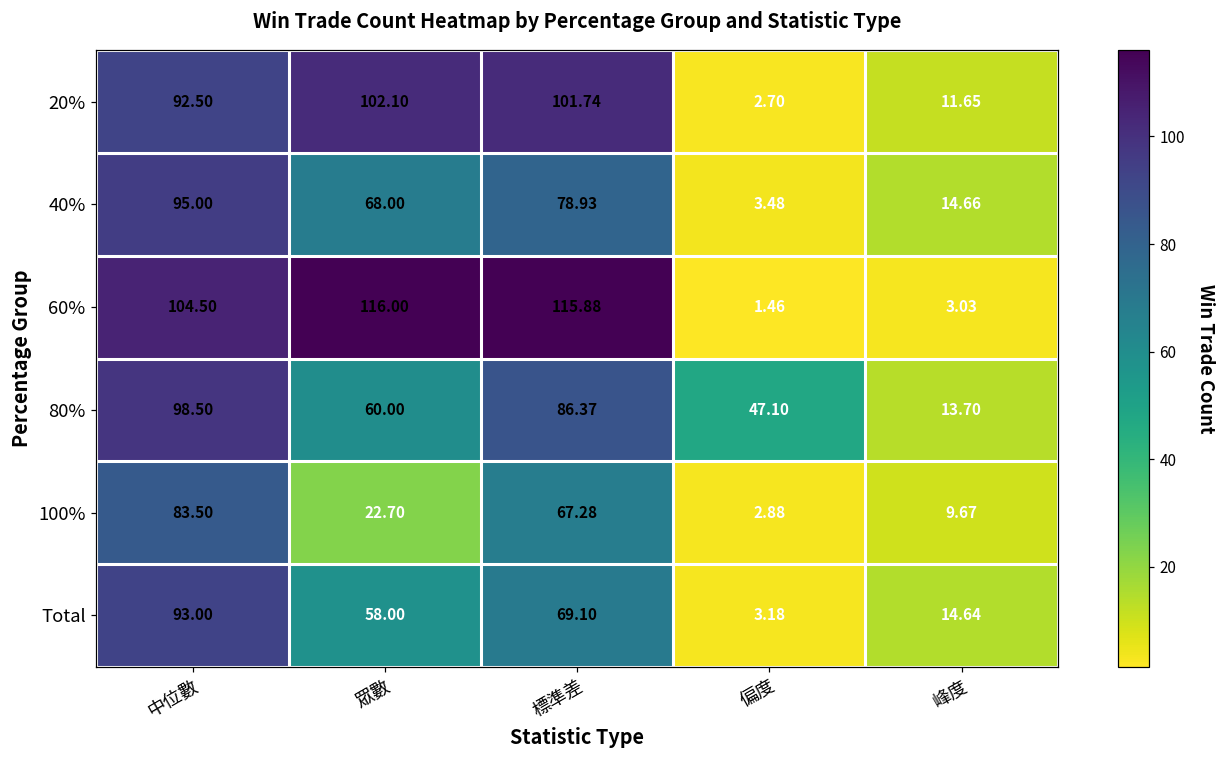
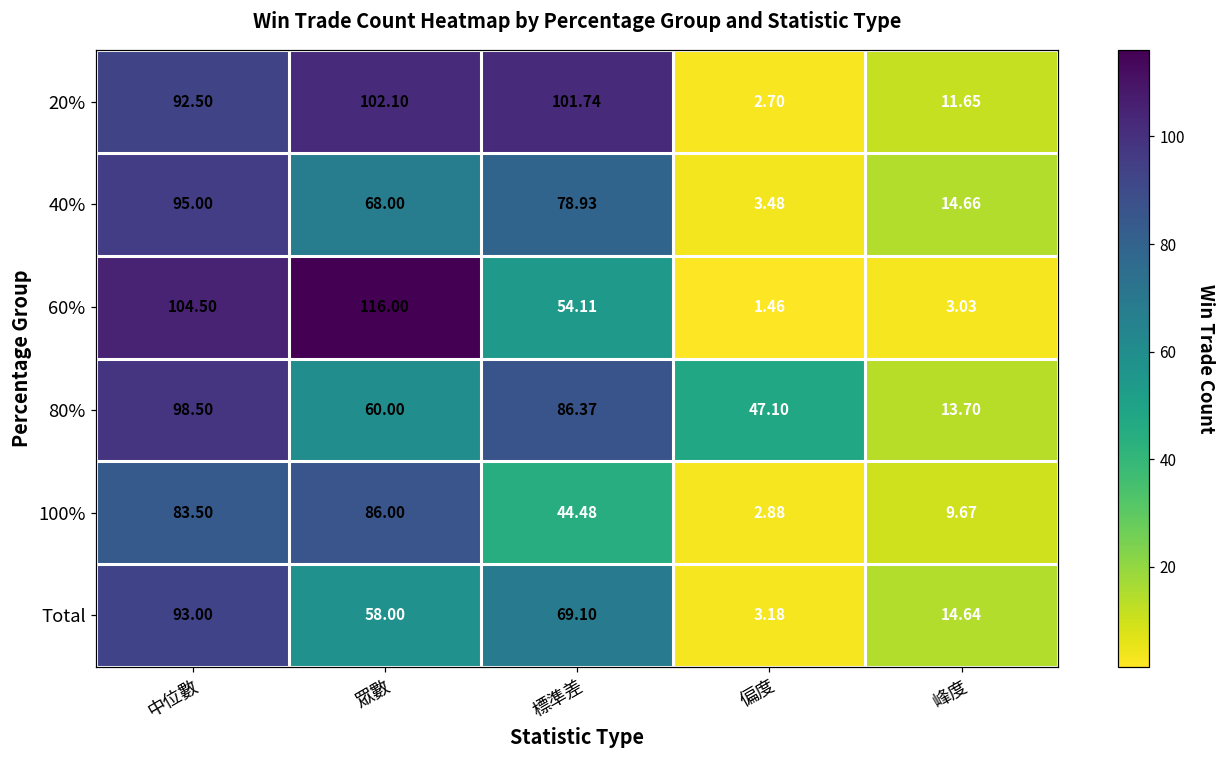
  {
    "20%": {
      "中位數": 92.50,
      "眾數": 102.10,
      "標準差": 101.74,
      "偏度": 2.70,
      "峰度": 11.65
    },
    "40%": {
      "中位數": 95.00,
      "眾數": 68.00,
      "標準差": 78.93,
      "偏度": 3.48,
      "峰度": 14.66
    },
    "60%": {
      "中位數": 104.50,
      "眾數": 116.00,
-     "標準差": 115.88,
+     "標準差": 54.11,
      "偏度": 1.46,
      "峰度": 3.03
    },
    "80%": {
      "中位數": 98.50,
      "眾數": 60.00,
      "標準差": 86.37,
      "偏度": 47.10,
      "峰度": 13.70
    },
    "100%": {
      "中位數": 83.50,
-     "眾數": 22.70,
-     "標準差": 67.28,
+     "眾數": 86.00,
+     "標準差": 44.48,
      "偏度": 2.88,
      "峰度": 9.67
    },
    "Total": {
      "中位數": 93.00,
      "眾數": 58.00,
      "標準差": 69.10,
      "偏度": 3.18,
      "峰度": 14.64
    }
  }
